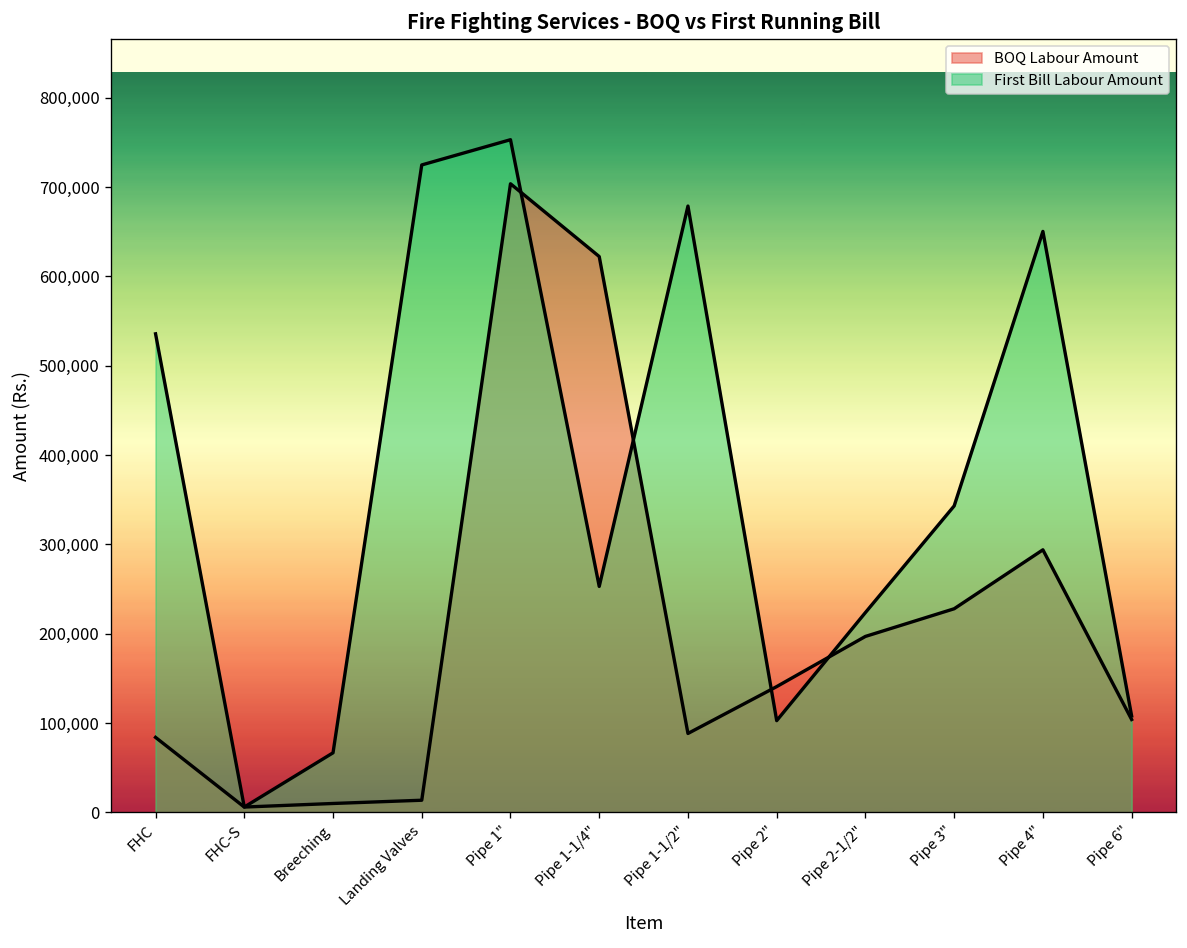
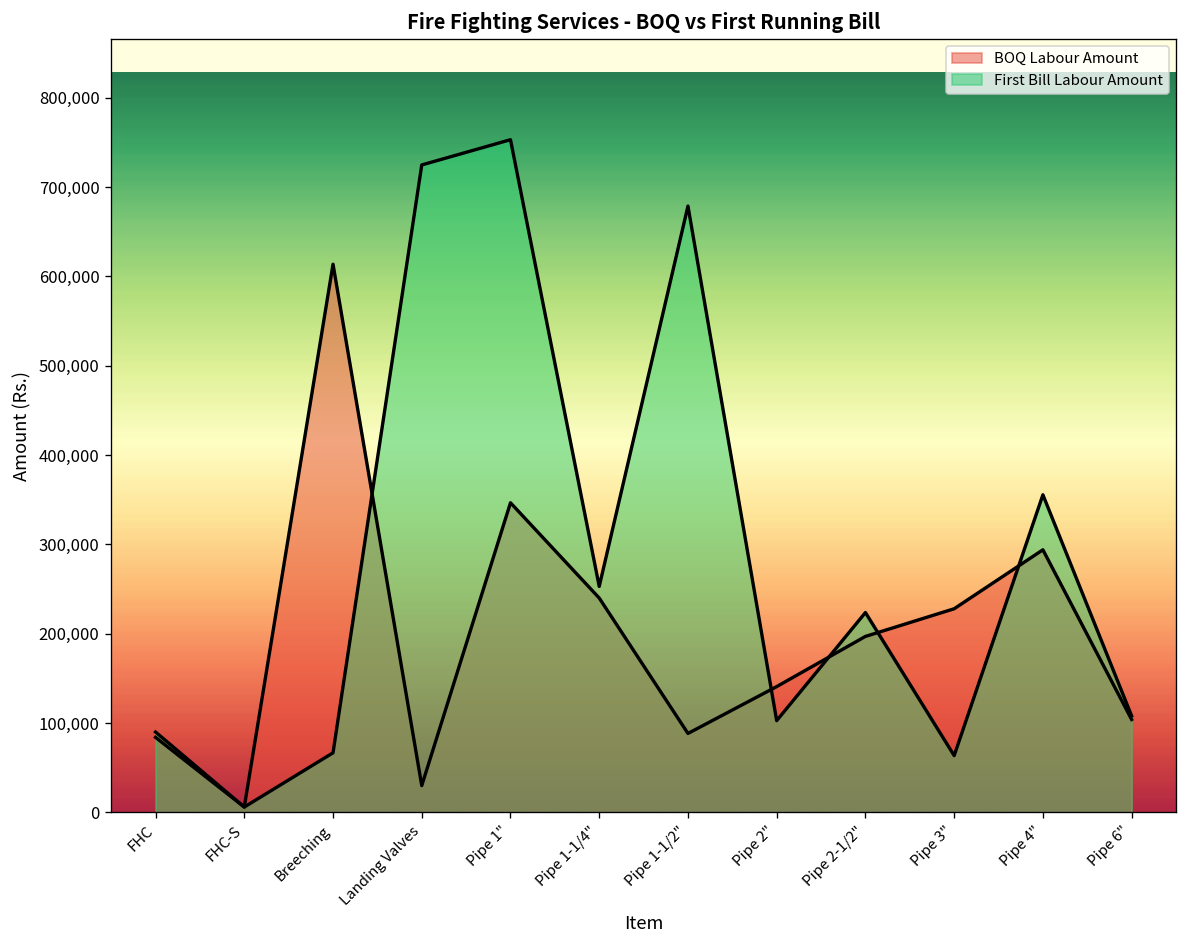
  {
    "BOQ Labour Amount": {
      "FHC": "80,000",
-     "Breeching": "10,000",
-     "Landing Valves": "10,000",
-     "Pipe 1\"": "700,000",
-     "Pipe 1-1/4\"": "620,000",
+     "Breeching": "610,000",
+     "Landing Valves": "30,000",
+     "Pipe 1\"": "350,000",
+     "Pipe 1-1/4\"": "240,000",
      "Pipe 1-1/2\"": "90,000",
      "Pipe 2\"": "140,000",
      "Pipe 2-1/2\"": "200,000",
      "Pipe 3\"": "230,000",
      "Pipe 4\"": "290,000",
      "Pipe 6\"": "100,000"
    },
    "First Bill Labour Amount": {
-     "FHC": "540,000",
+     "FHC": "90,000",
      "Breeching": "70,000",
      "Landing Valves": "720,000",
      "Pipe 1\"": "750,000",
      "Pipe 1-1/4\"": "250,000",
      "Pipe 1-1/2\"": "680,000",
      "Pipe 2\"": "100,000",
      "Pipe 2-1/2\"": "220,000",
-     "Pipe 3\"": "340,000",
-     "Pipe 4\"": "650,000",
+     "Pipe 3\"": "60,000",
+     "Pipe 4\"": "360,000",
      "Pipe 6\"": "110,000"
    }
  }
